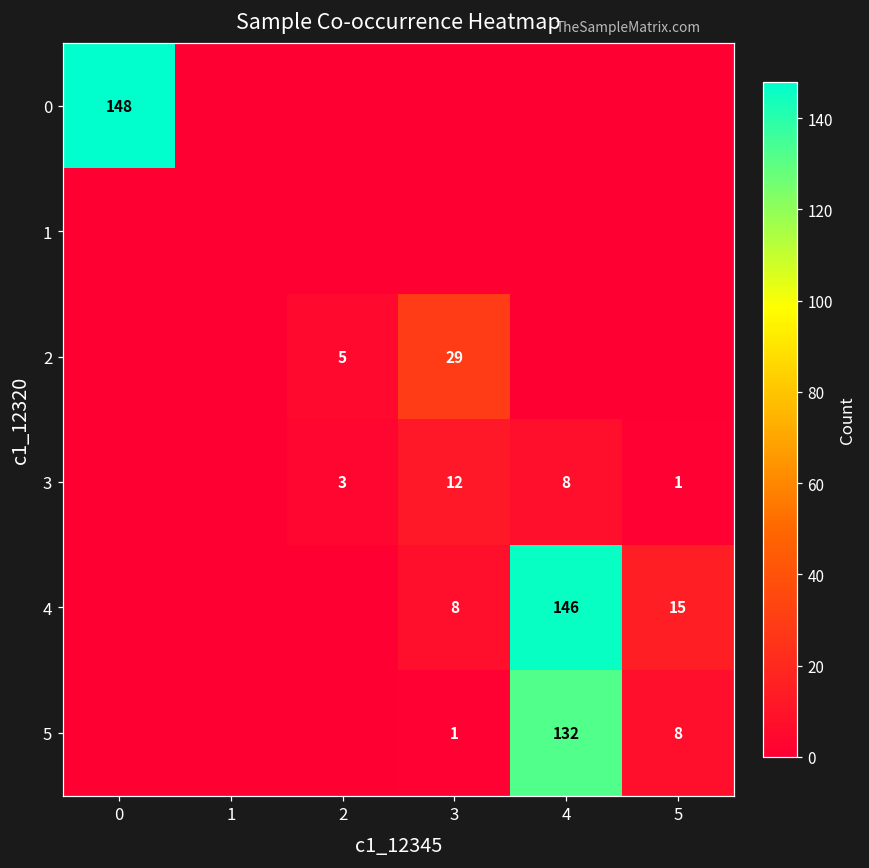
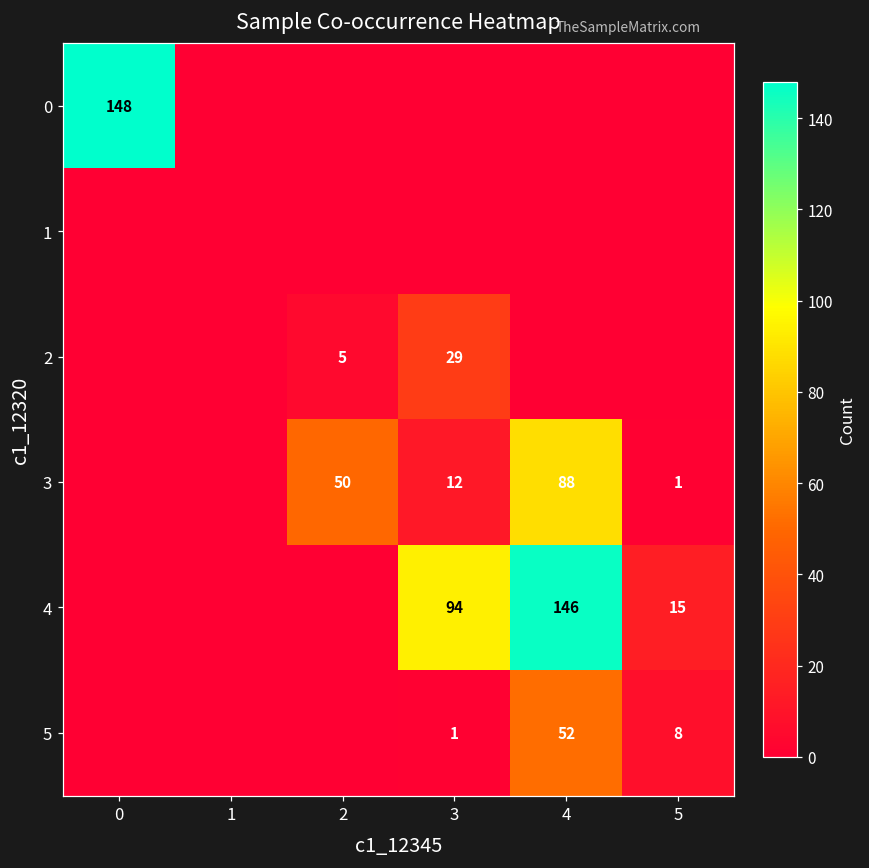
  {
    "0": {
      "0": 148
    },
    "2": {
      "2": 5,
      "3": 29
    },
    "3": {
-     "2": 3,
+     "2": 50,
      "3": 12,
-     "4": 8,
+     "4": 88,
      "5": 1
    },
    "4": {
-     "3": 8,
+     "3": 94,
      "4": 146,
      "5": 15
    },
    "5": {
      "3": 1,
-     "4": 132,
+     "4": 52,
      "5": 8
    }
  }
